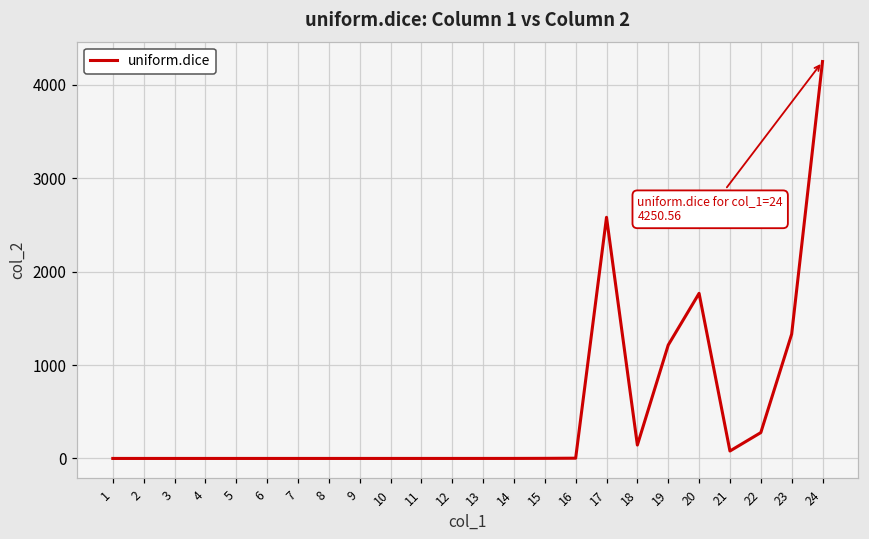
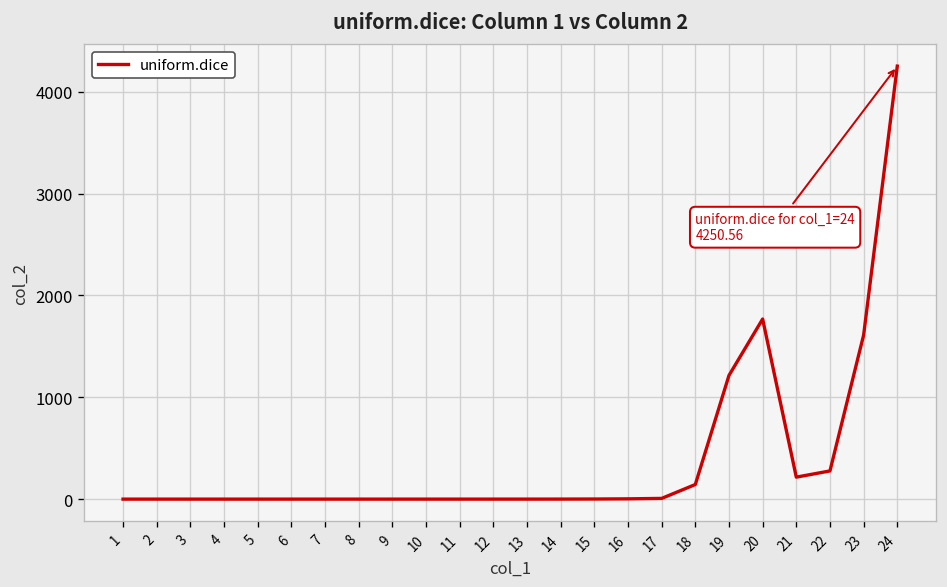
  {
    "1": 0,
    "2": 0,
    "3": 0,
    "4": 0,
    "5": 0,
    "6": 0,
    "7": 0,
    "8": 0,
    "9": 0,
    "10": 0,
    "11": 0,
    "12": 0,
    "13": 0,
    "14": 0,
    "15": 0,
    "16": 0,
-   "17": 2600,
+   "17": 0,
    "18": 100,
    "19": 1200,
    "20": 1800,
-   "21": 100,
+   "21": 200,
    "22": 300,
-   "23": 1300
+   "23": 1600
  }
